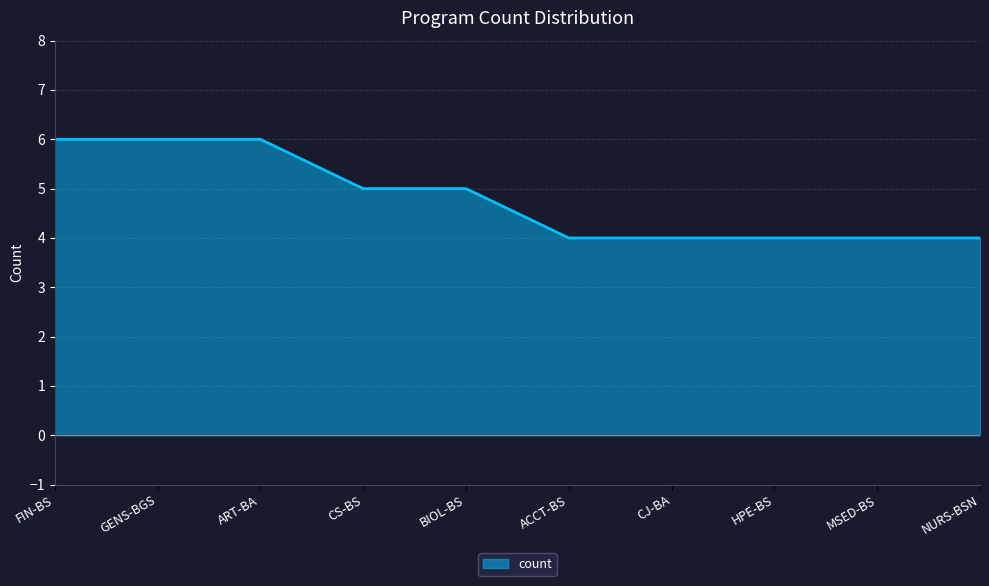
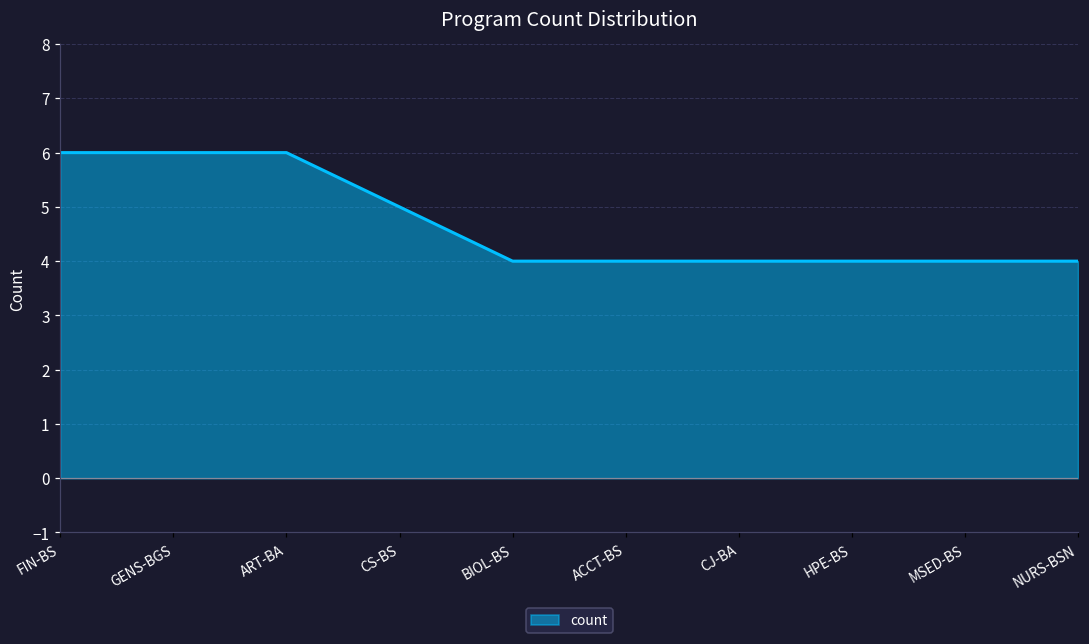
  {
    "FIN-BS": 6,
    "GENS-BGS": 6,
    "ART-BA": 6,
    "CS-BS": 5,
-   "BIOL-BS": 5,
+   "BIOL-BS": 4,
    "ACCT-BS": 4,
    "CJ-BA": 4,
    "HPE-BS": 4,
    "MSED-BS": 4,
    "NURS-BSN": 4
  }
